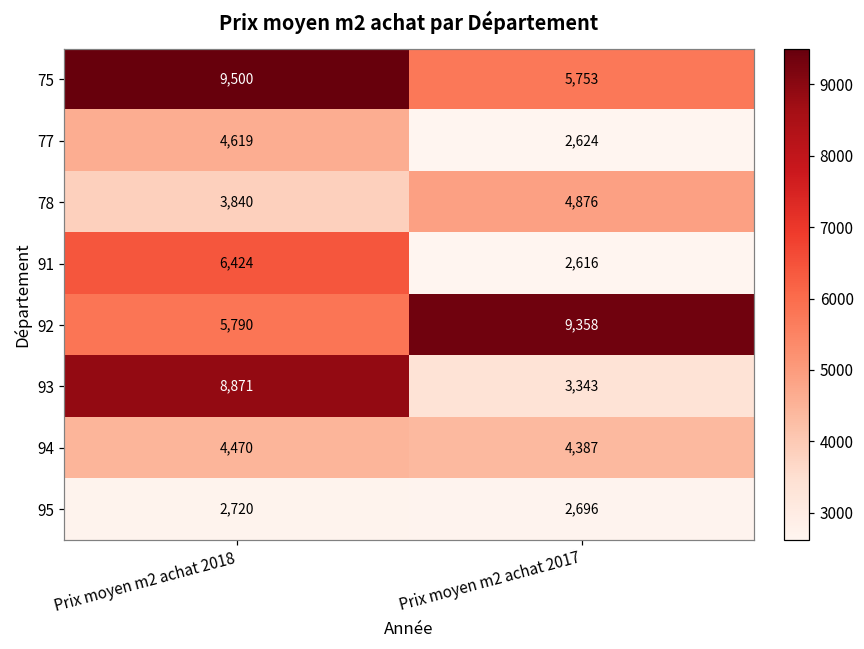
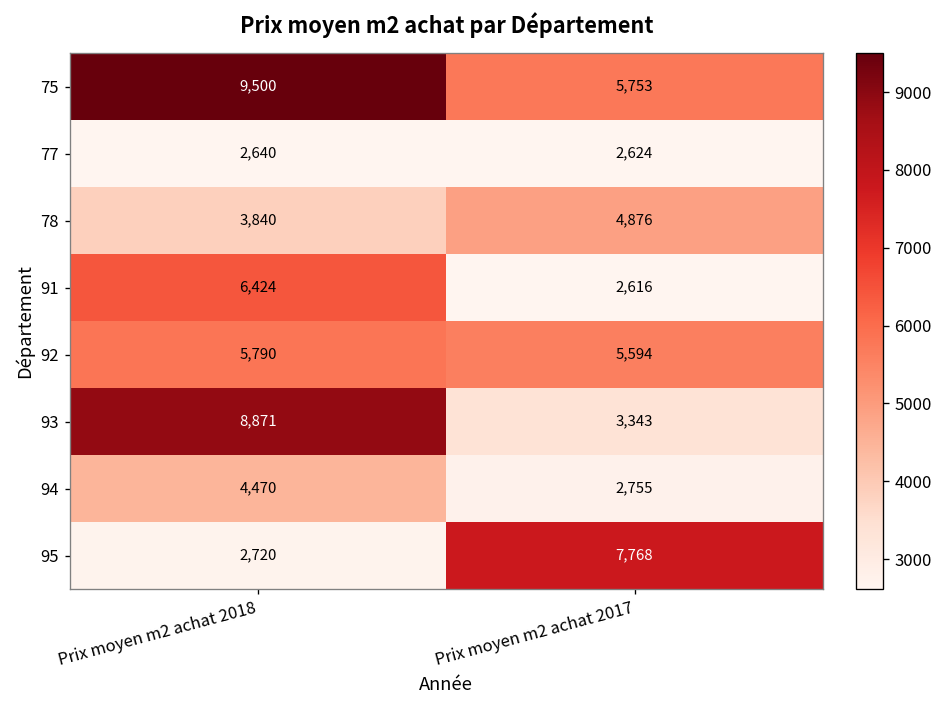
  {
    "75": {
      "Prix moyen m2 achat 2018": "9,500",
      "Prix moyen m2 achat 2017": "5,753"
    },
    "77": {
-     "Prix moyen m2 achat 2018": "4,619",
+     "Prix moyen m2 achat 2018": "2,640",
      "Prix moyen m2 achat 2017": "2,624"
    },
    "78": {
      "Prix moyen m2 achat 2018": "3,840",
      "Prix moyen m2 achat 2017": "4,876"
    },
    "91": {
      "Prix moyen m2 achat 2018": "6,424",
      "Prix moyen m2 achat 2017": "2,616"
    },
    "92": {
      "Prix moyen m2 achat 2018": "5,790",
-     "Prix moyen m2 achat 2017": "9,358"
+     "Prix moyen m2 achat 2017": "5,594"
    },
    "93": {
      "Prix moyen m2 achat 2018": "8,871",
      "Prix moyen m2 achat 2017": "3,343"
    },
    "94": {
      "Prix moyen m2 achat 2018": "4,470",
-     "Prix moyen m2 achat 2017": "4,387"
+     "Prix moyen m2 achat 2017": "2,755"
    },
    "95": {
      "Prix moyen m2 achat 2018": "2,720",
-     "Prix moyen m2 achat 2017": "2,696"
+     "Prix moyen m2 achat 2017": "7,768"
    }
  }
